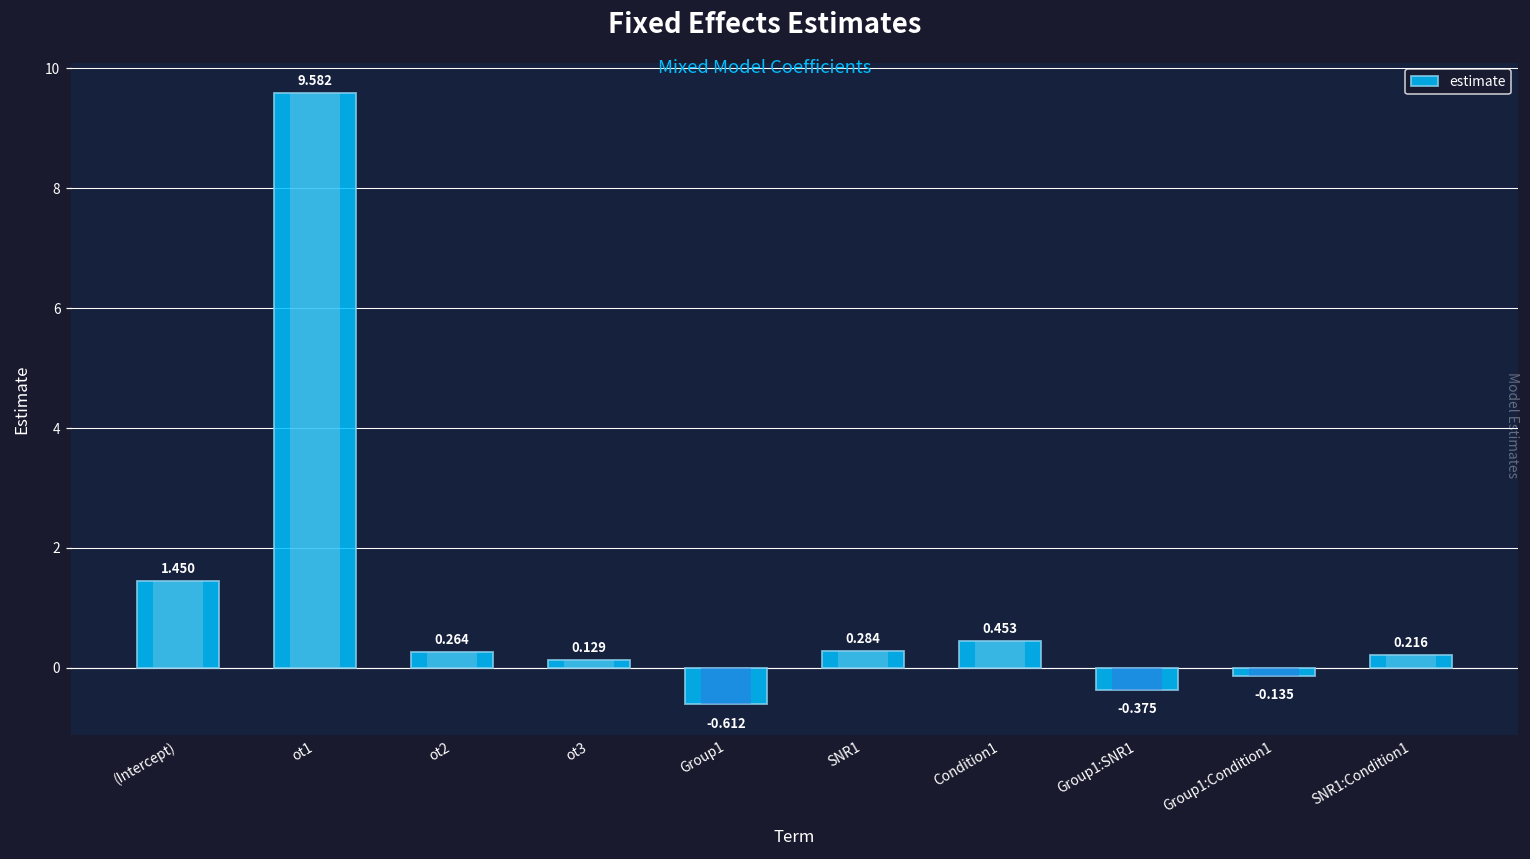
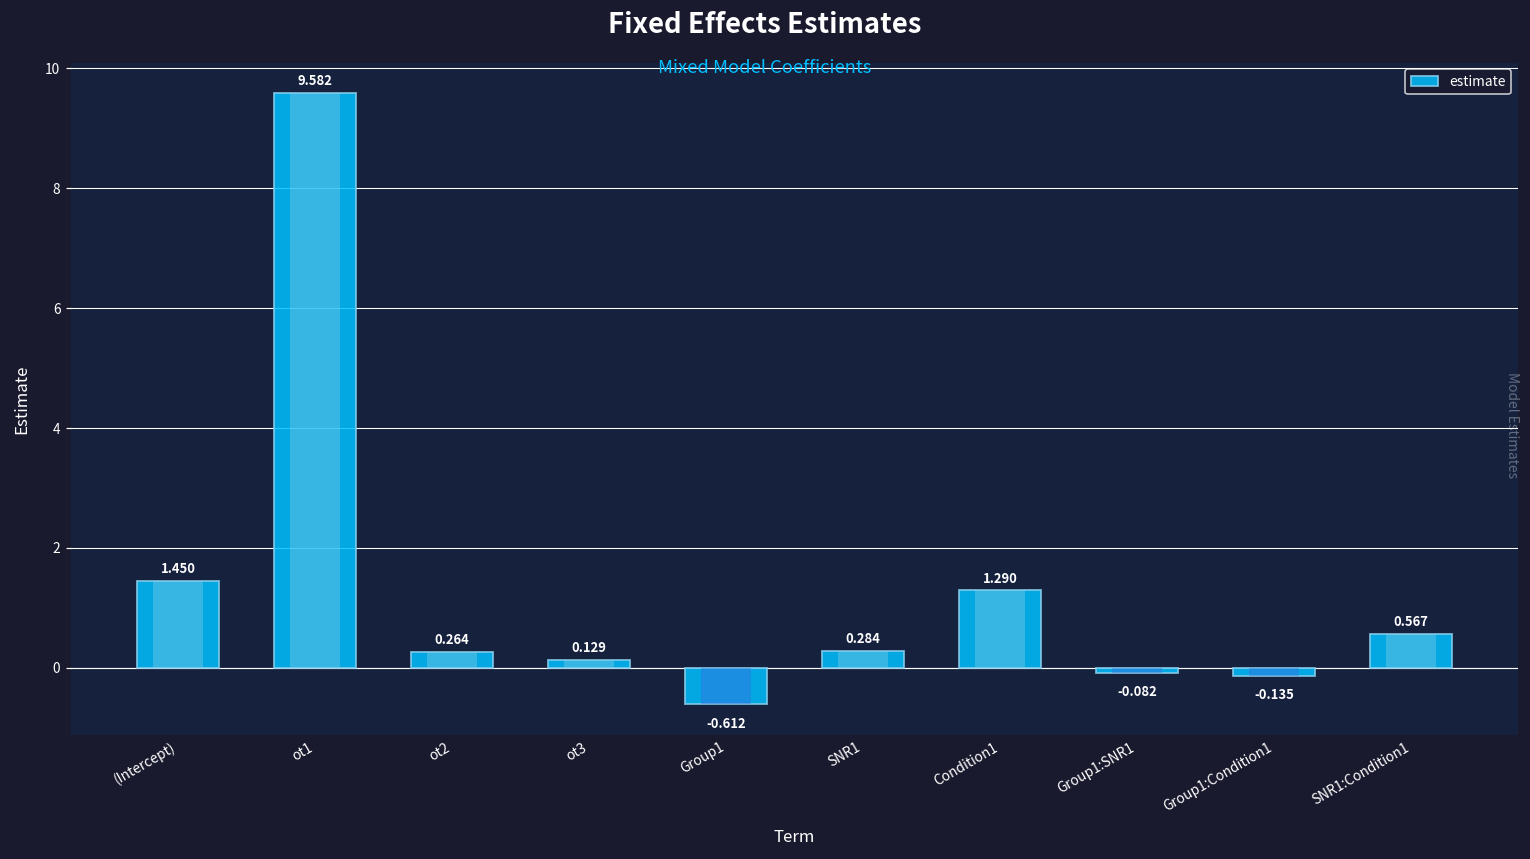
  {
    "estimate": {
      "(Intercept)": 1.450,
      "ot1": 9.582,
      "ot2": 0.264,
      "ot3": 0.129,
      "Group1": -0.612,
      "SNR1": 0.284,
-     "Condition1": 0.453,
-     "Group1:SNR1": -0.375,
+     "Condition1": 1.290,
+     "Group1:SNR1": -0.082,
      "Group1:Condition1": -0.135,
-     "SNR1:Condition1": 0.216
+     "SNR1:Condition1": 0.567
    }
  }
